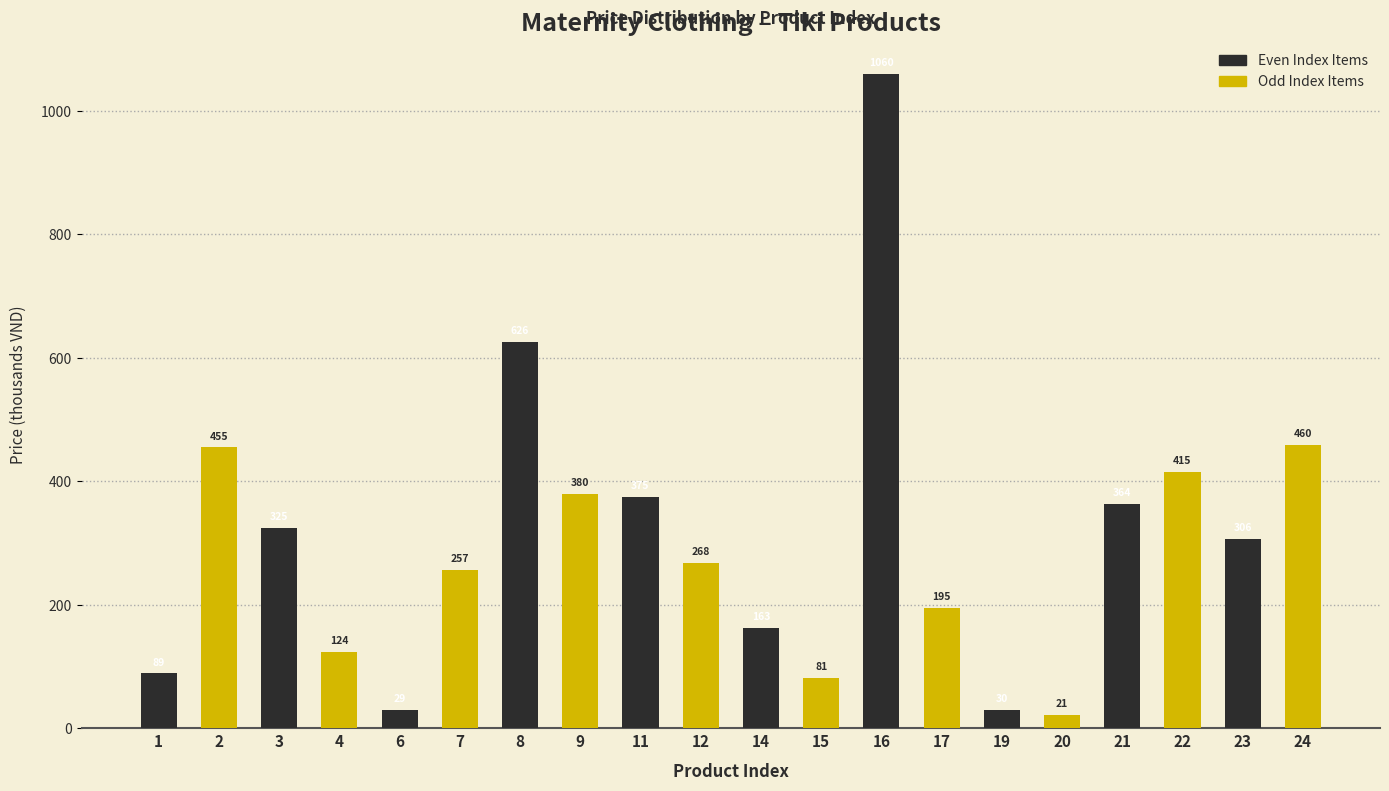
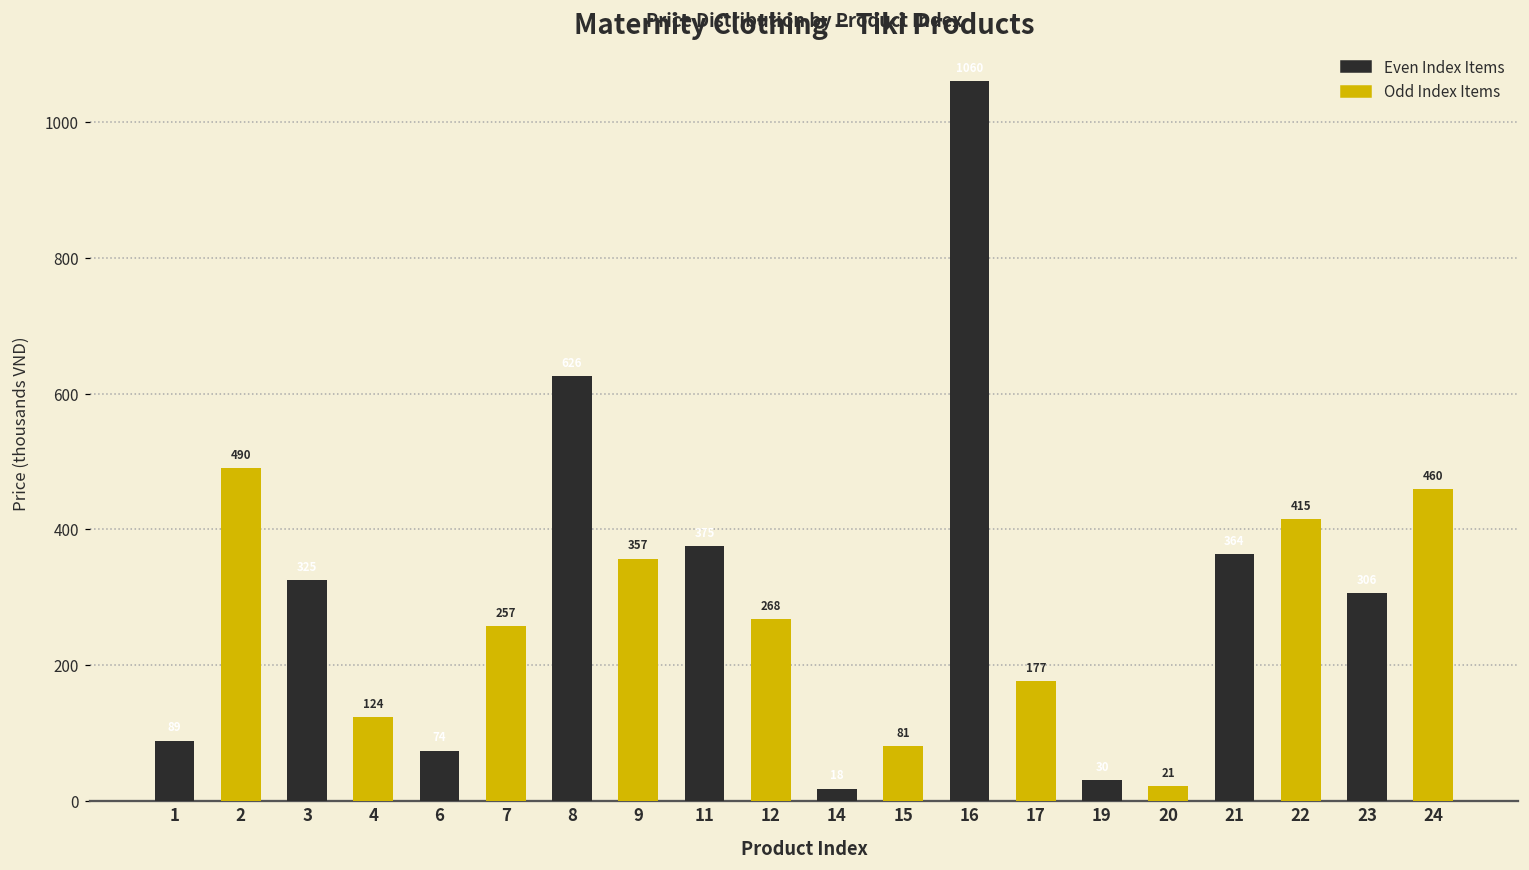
  {
    "Even Index Items": {
      "1": 90,
      "3": 330,
-     "6": 30,
+     "6": 70,
      "8": 630,
      "11": 380,
-     "14": 160,
+     "14": 20,
      "16": 1060,
      "19": 30,
      "21": 360,
      "23": 310
    },
    "Odd Index Items": {
-     "2": 455,
+     "2": 490,
      "4": 124,
      "7": 257,
-     "9": 380,
+     "9": 357,
      "12": 268,
      "15": 81,
-     "17": 195,
+     "17": 177,
      "20": 21,
      "22": 415,
      "24": 460
    }
  }
